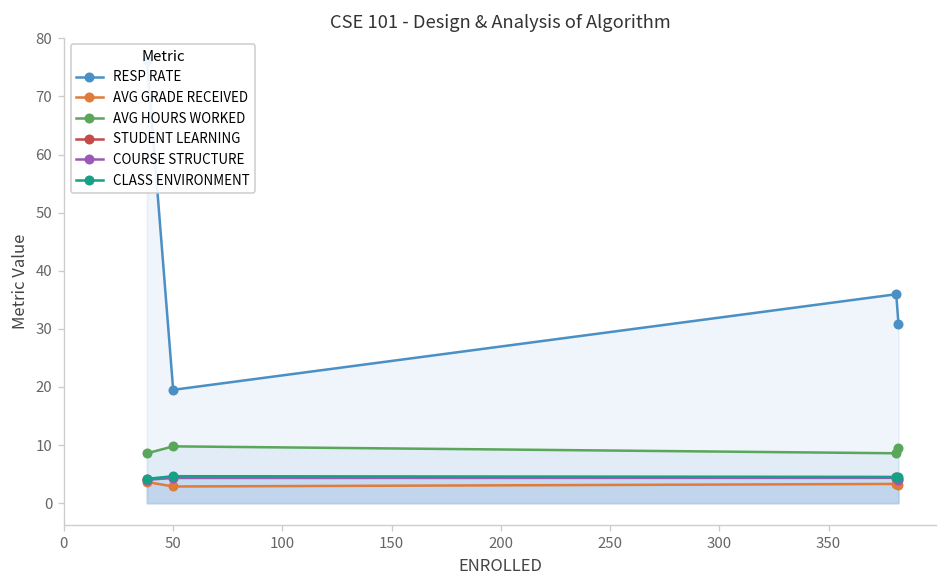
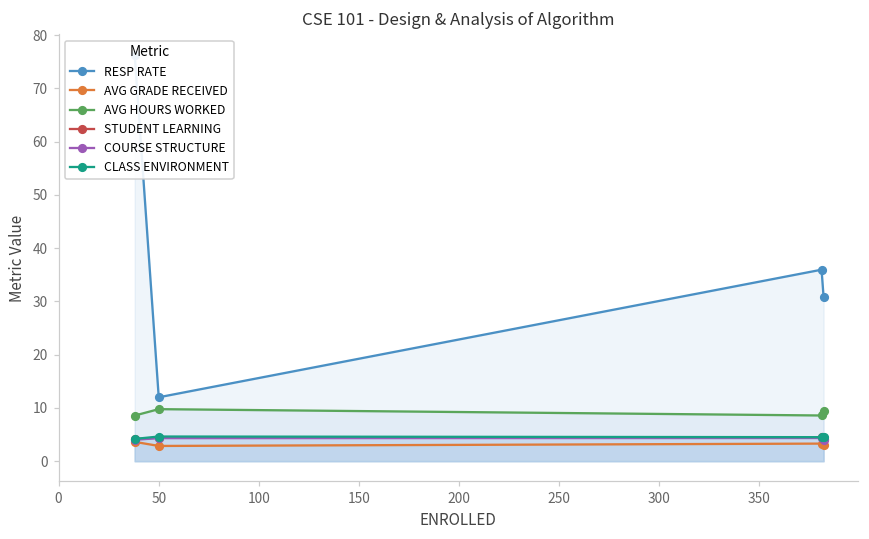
  {
    "RESP RATE": {
-     "50": 20
+     "50": 12
    },
    "AVG HOURS WORKED": {
      "50": 10
    }
  }
